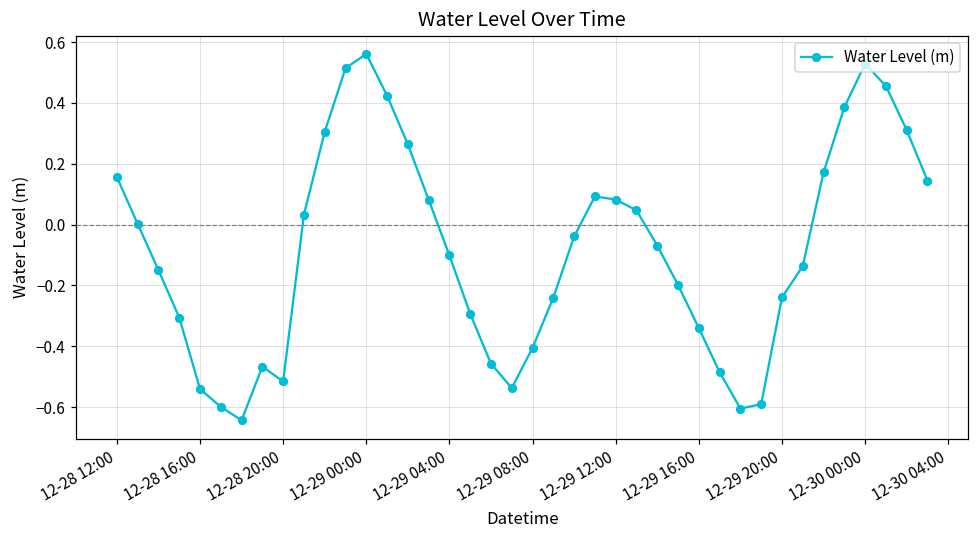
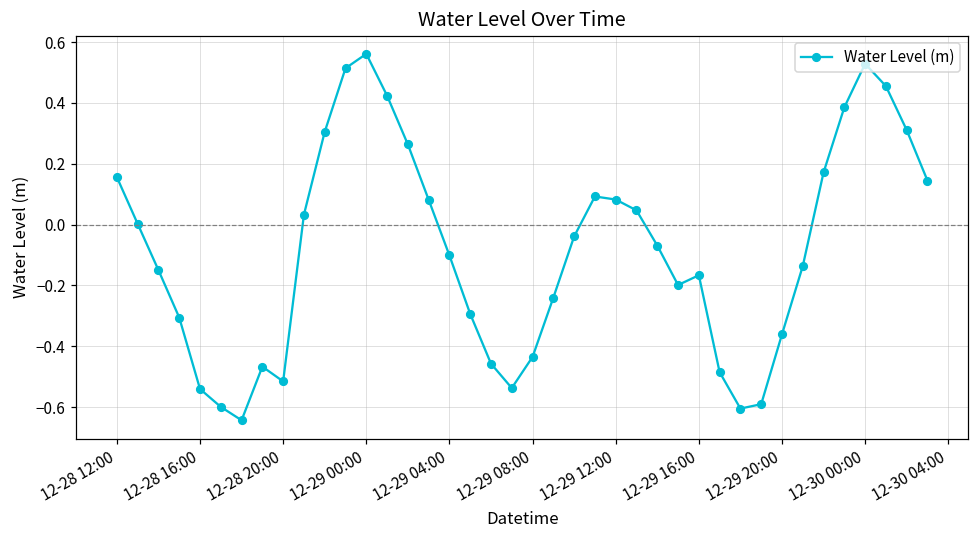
  {
    "12-28 12:00": 0.16,
    "12-28 16:00": -0.54,
    "12-28 20:00": -0.52,
    "12-29 00:00": 0.56,
    "12-29 04:00": -0.10,
-   "12-29 08:00": -0.40,
+   "12-29 08:00": -0.43,
    "12-29 12:00": 0.08,
-   "12-29 16:00": -0.34,
-   "12-29 20:00": -0.24
+   "12-29 16:00": -0.17,
+   "12-29 20:00": -0.36
  }
